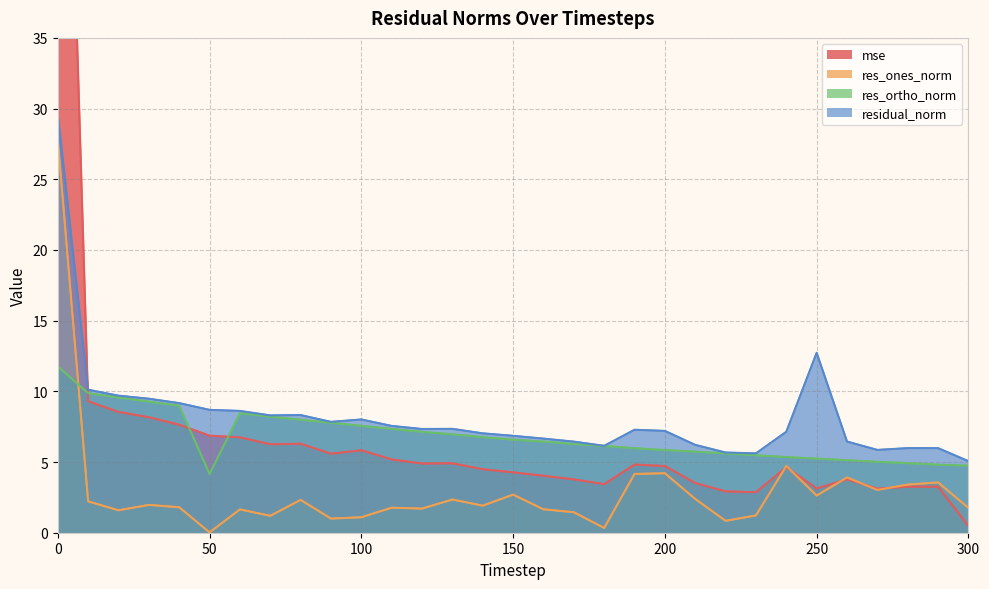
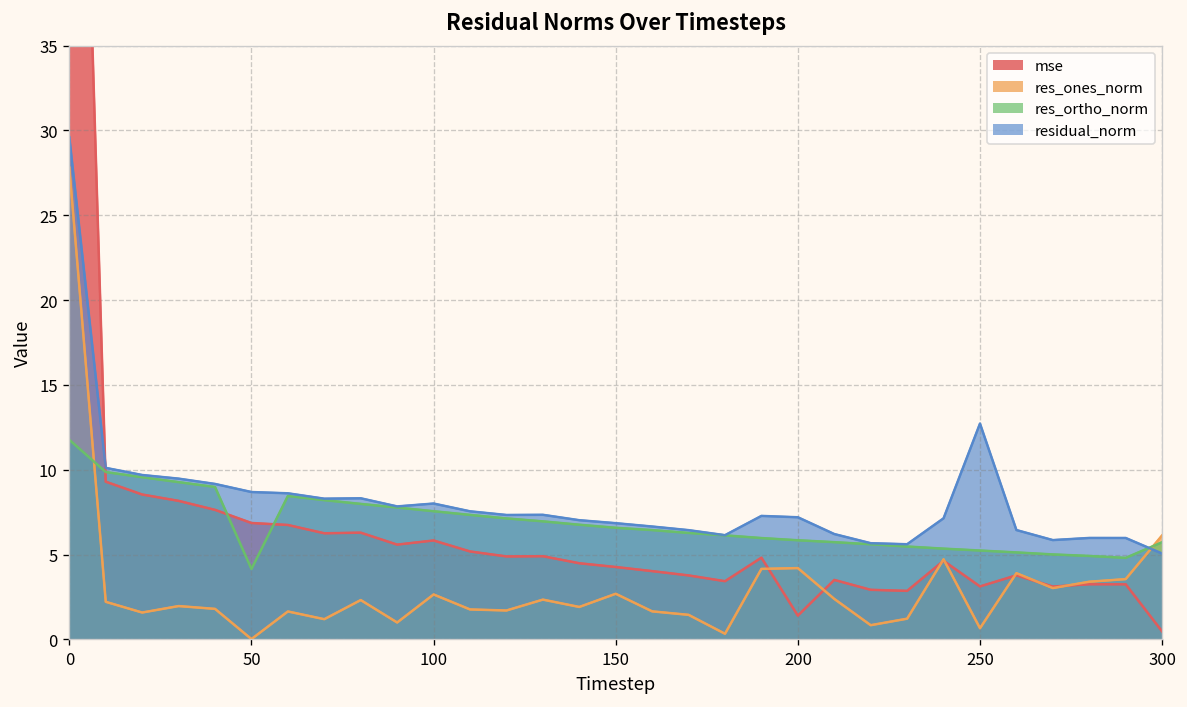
  {
    "mse": {
      "50": 6.9,
      "100": 5.8,
      "150": 4.3,
-     "200": 4.7,
+     "200": 1.4,
      "250": 3.1,
      "300": 0.5
    },
    "res_ones_norm": {
      "0": 27.8,
      "50": 0.0,
-     "100": 1.1,
+     "100": 2.7,
      "150": 2.7,
      "200": 4.2,
-     "250": 2.6,
-     "300": 1.8
+     "250": 0.7,
+     "300": 6.1
    },
    "res_ortho_norm": {
      "0": 11.8,
      "50": 4.2,
      "100": 7.6,
      "150": 6.6,
      "200": 5.8,
      "250": 5.2,
-     "300": 4.7
+     "300": 5.7
    },
    "residual_norm": {
      "0": 29.6,
      "50": 8.7,
      "100": 8.0,
      "150": 6.9,
      "200": 7.2,
      "250": 12.7,
      "300": 5.1
    }
  }
